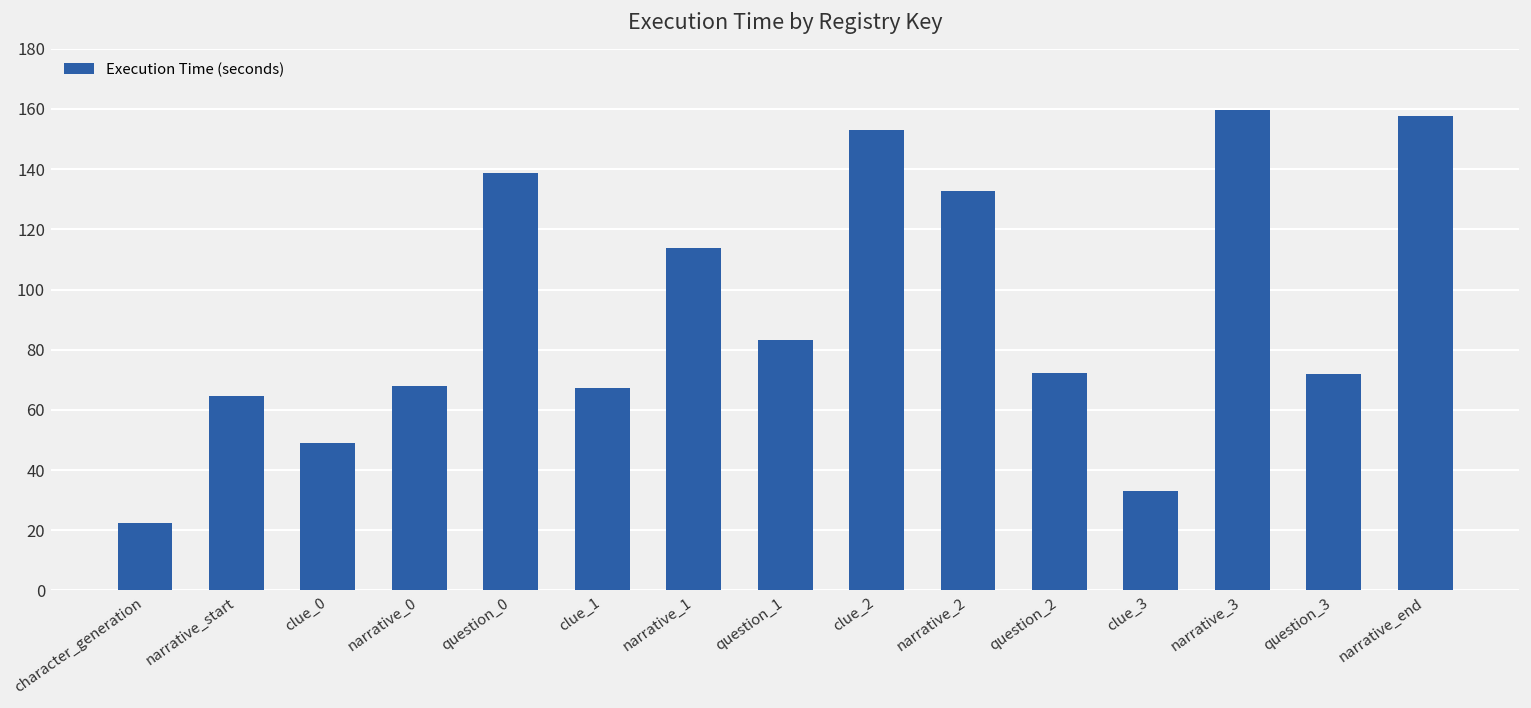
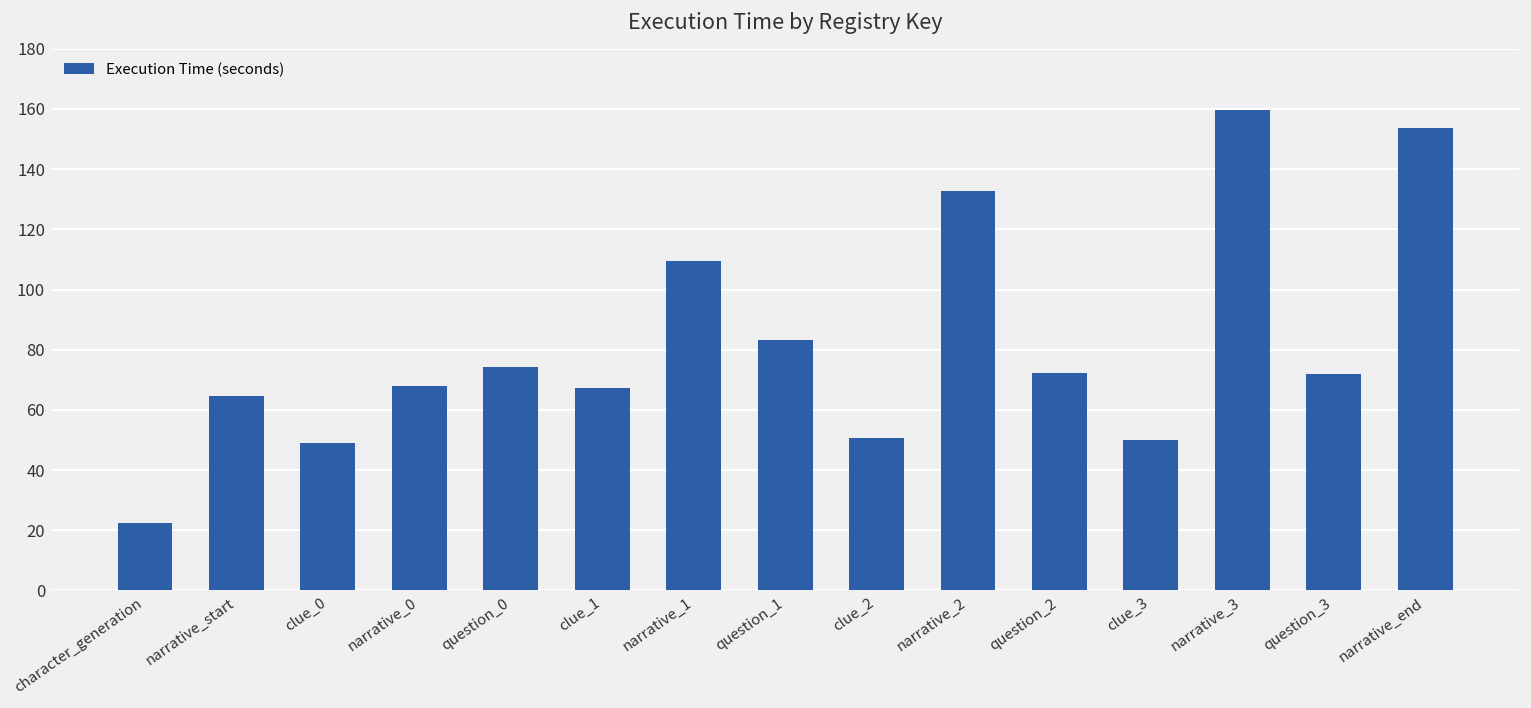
  {
    "character_generation": 23,
    "narrative_start": 65,
    "clue_0": 49,
    "narrative_0": 68,
-   "question_0": 139,
+   "question_0": 74,
    "clue_1": 67,
-   "narrative_1": 114,
+   "narrative_1": 109,
    "question_1": 83,
-   "clue_2": 153,
+   "clue_2": 51,
    "narrative_2": 133,
    "question_2": 72,
-   "clue_3": 33,
+   "clue_3": 50,
    "narrative_3": 160,
    "question_3": 72,
-   "narrative_end": 158
+   "narrative_end": 154
  }
